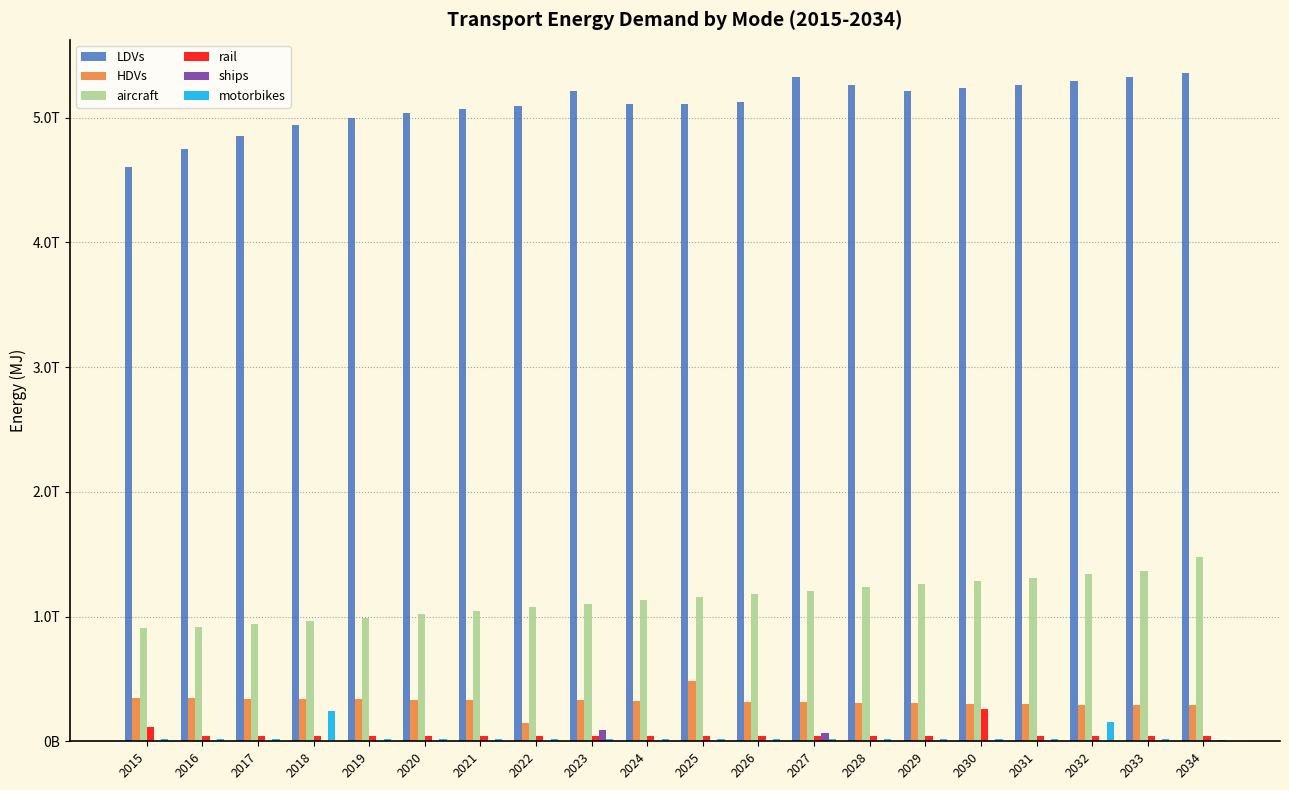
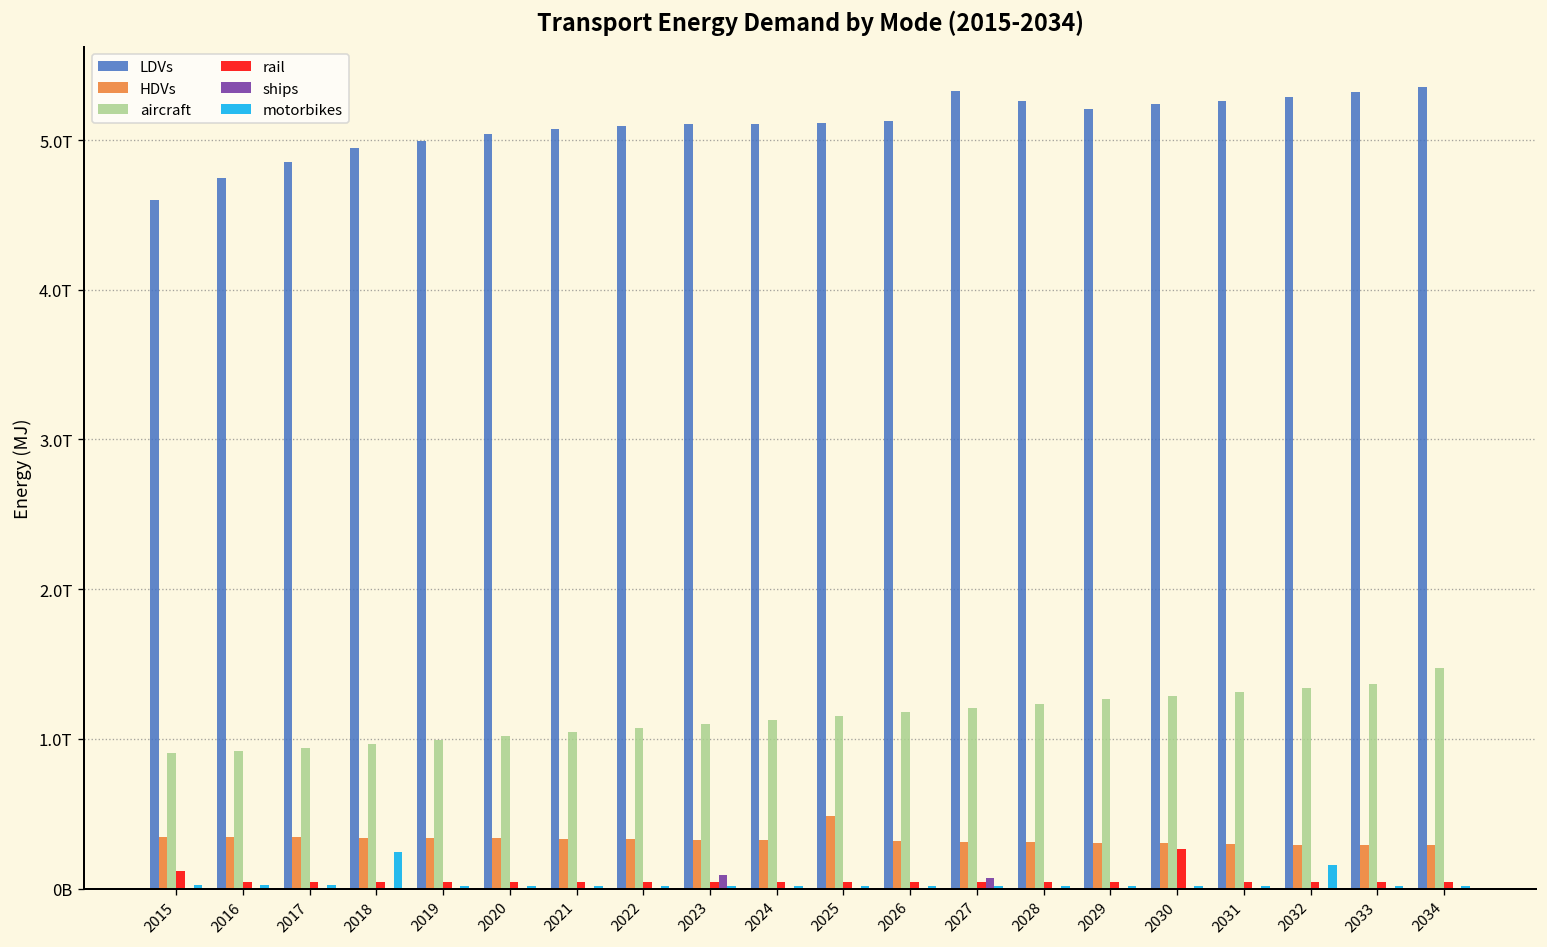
  {
    "LDVs": {
      "2015": "4.60T",
      "2016": "4.74T",
      "2017": "4.85T",
      "2018": "4.94T",
      "2019": "5.00T",
      "2020": "5.04T",
      "2021": "5.07T",
      "2022": "5.10T",
-     "2023": "5.21T",
+     "2023": "5.10T",
      "2024": "5.11T",
      "2025": "5.11T",
      "2026": "5.13T",
      "2027": "5.33T",
      "2028": "5.26T",
      "2029": "5.21T",
      "2030": "5.24T",
      "2031": "5.26T",
      "2032": "5.29T",
      "2033": "5.32T",
      "2034": "5.35T"
    },
    "HDVs": {
      "2015": "0.34T",
      "2016": "0.34T",
      "2017": "0.34T",
      "2018": "0.34T",
      "2019": "0.34T",
      "2020": "0.33T",
      "2021": "0.33T",
-     "2022": "0.15T",
+     "2022": "0.33T",
      "2023": "0.33T",
      "2024": "0.32T",
      "2025": "0.48T",
      "2026": "0.32T",
      "2027": "0.31T",
      "2028": "0.31T",
      "2029": "0.31T",
      "2030": "0.30T",
      "2031": "0.30T",
      "2032": "0.29T",
      "2033": "0.29T",
      "2034": "0.29T"
    },
    "aircraft": {
      "2015": "0.91T",
      "2016": "0.92T",
      "2017": "0.94T",
      "2018": "0.97T",
      "2019": "0.99T",
      "2020": "1.02T",
      "2021": "1.05T",
      "2022": "1.07T",
      "2023": "1.10T",
      "2024": "1.13T",
      "2025": "1.16T",
      "2026": "1.18T",
      "2027": "1.21T",
      "2028": "1.24T",
      "2029": "1.26T",
      "2030": "1.29T",
      "2031": "1.31T",
      "2032": "1.34T",
      "2033": "1.37T",
      "2034": "1.47T"
    },
    "rail": {
      "2015": "0.11T",
      "2016": "0.04T",
      "2017": "0.04T",
      "2018": "0.04T",
      "2019": "0.04T",
      "2020": "0.04T",
      "2021": "0.04T",
      "2022": "0.04T",
      "2023": "0.04T",
      "2024": "0.04T",
      "2025": "0.04T",
      "2026": "0.04T",
      "2027": "0.04T",
      "2028": "0.04T",
      "2029": "0.04T",
      "2030": "0.26T",
      "2031": "0.04T",
      "2032": "0.04T",
      "2033": "0.04T",
      "2034": "0.04T"
    },
    "ships": {
      "2023": "0.09T",
      "2027": "0.07T"
    },
    "motorbikes": {
      "2015": "0.02T",
      "2016": "0.02T",
      "2017": "0.02T",
      "2018": "0.24T",
      "2019": "0.02T",
      "2032": "0.16T"
    }
  }
